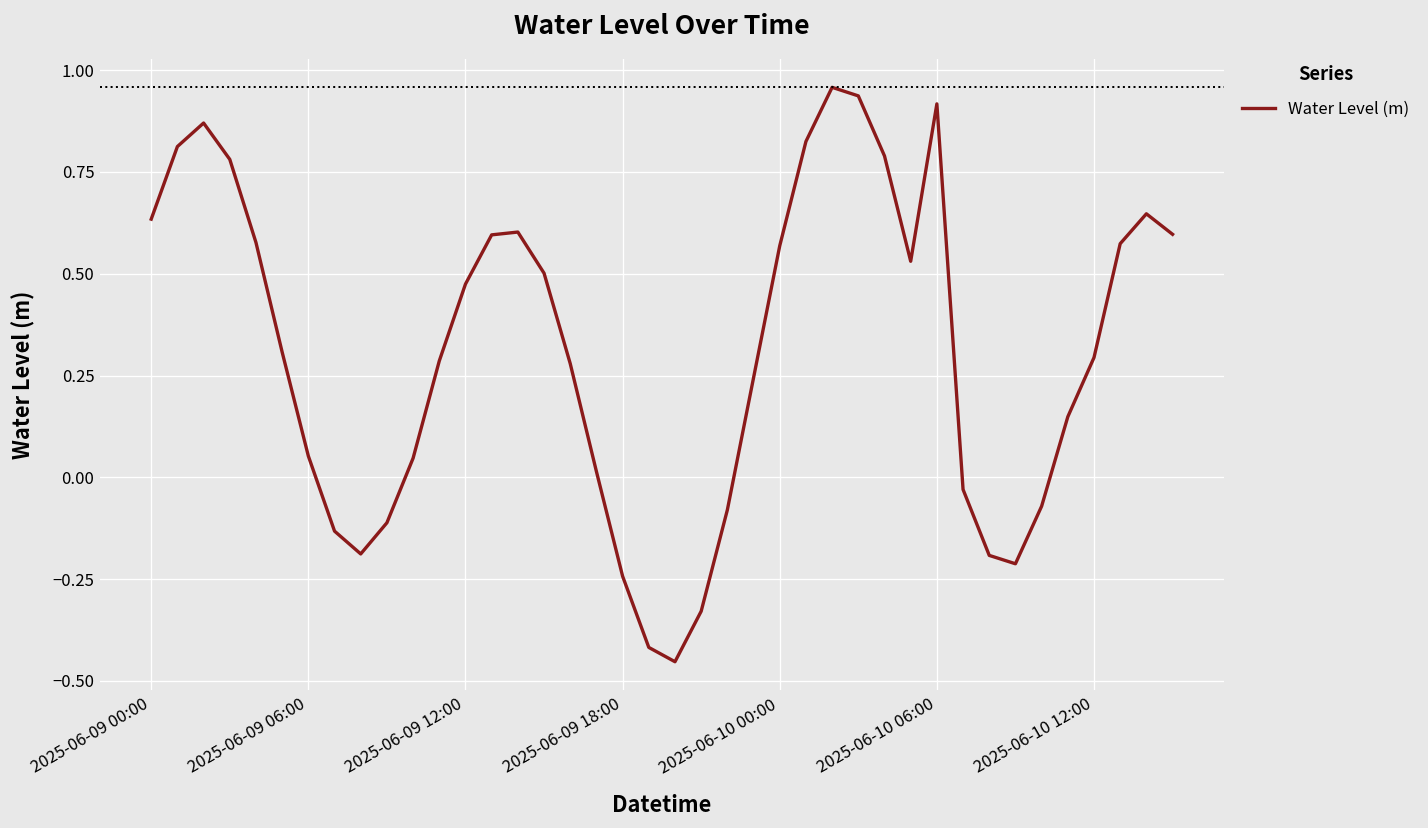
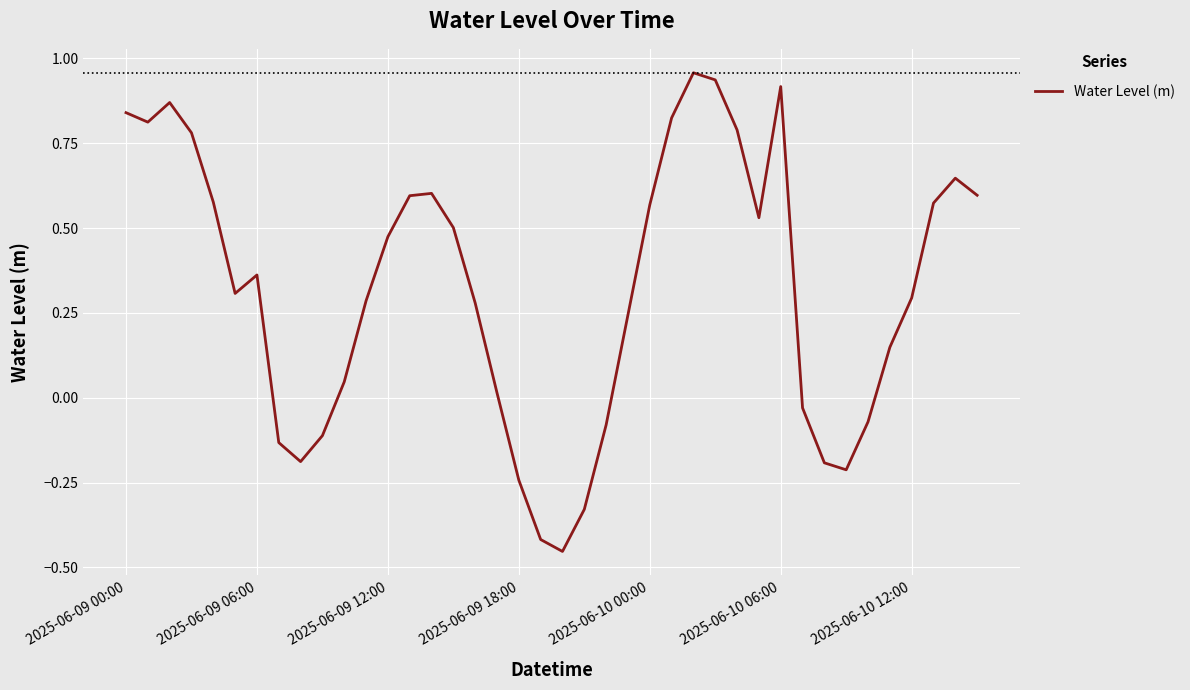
  {
-   "2025-06-09 00:00": 0.63,
-   "2025-06-09 06:00": 0.05,
+   "2025-06-09 00:00": 0.84,
+   "2025-06-09 06:00": 0.36,
    "2025-06-09 12:00": 0.47,
    "2025-06-09 18:00": -0.24,
    "2025-06-10 00:00": 0.57,
    "2025-06-10 06:00": 0.92,
    "2025-06-10 12:00": 0.29
  }
